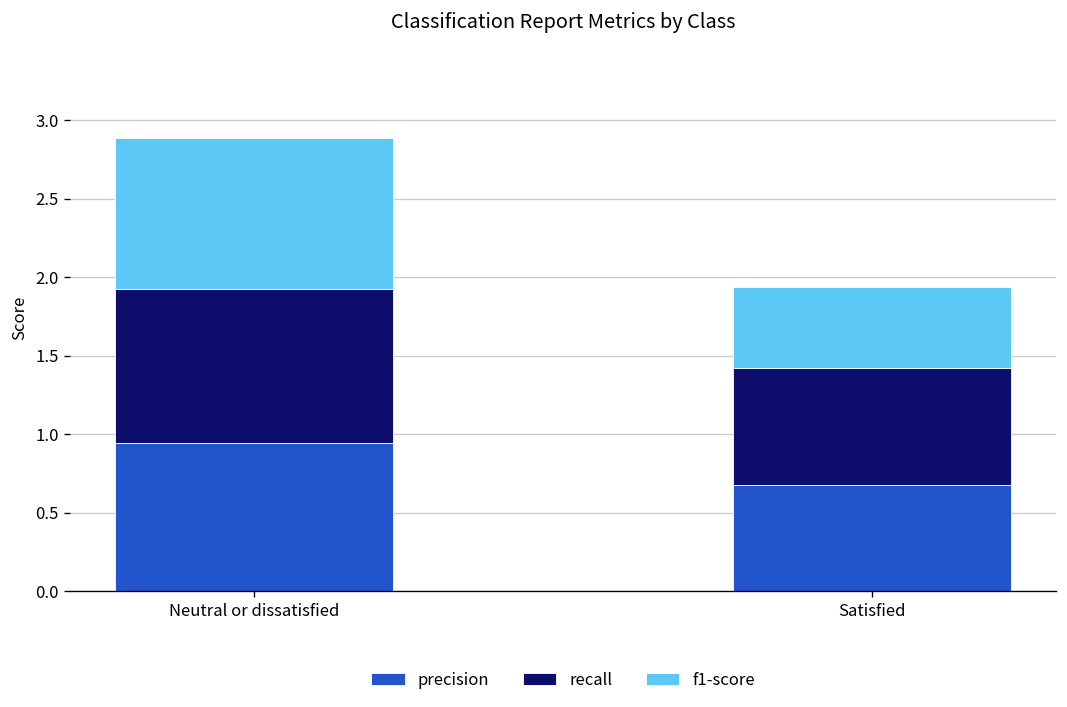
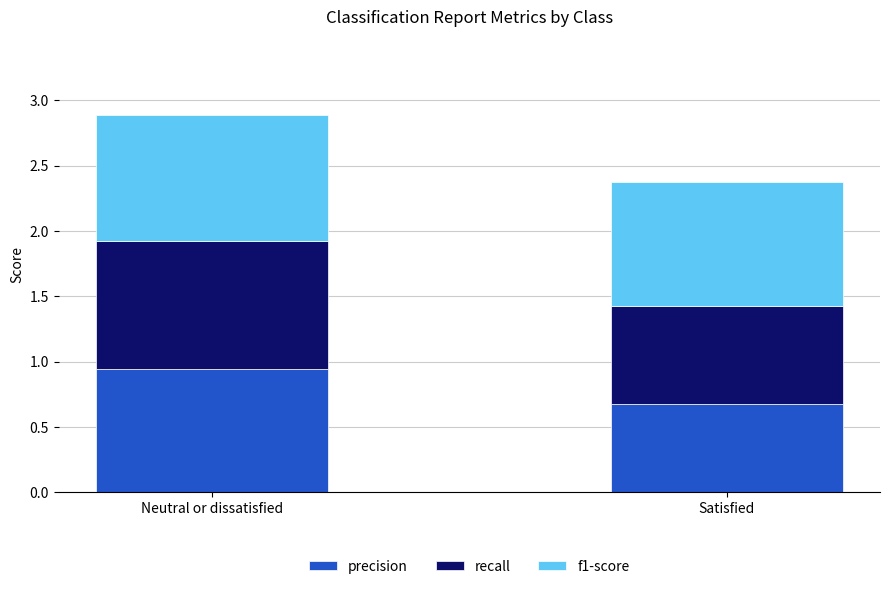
  {
    "precision": {
      "Neutral or dissatisfied": 0.95,
      "Satisfied": 0.68
    },
    "recall": {
      "Neutral or dissatisfied": 0.98,
      "Satisfied": 0.74
    },
    "f1-score": {
      "Neutral or dissatisfied": 0.96,
-     "Satisfied": 0.51
+     "Satisfied": 0.95
    }
  }
